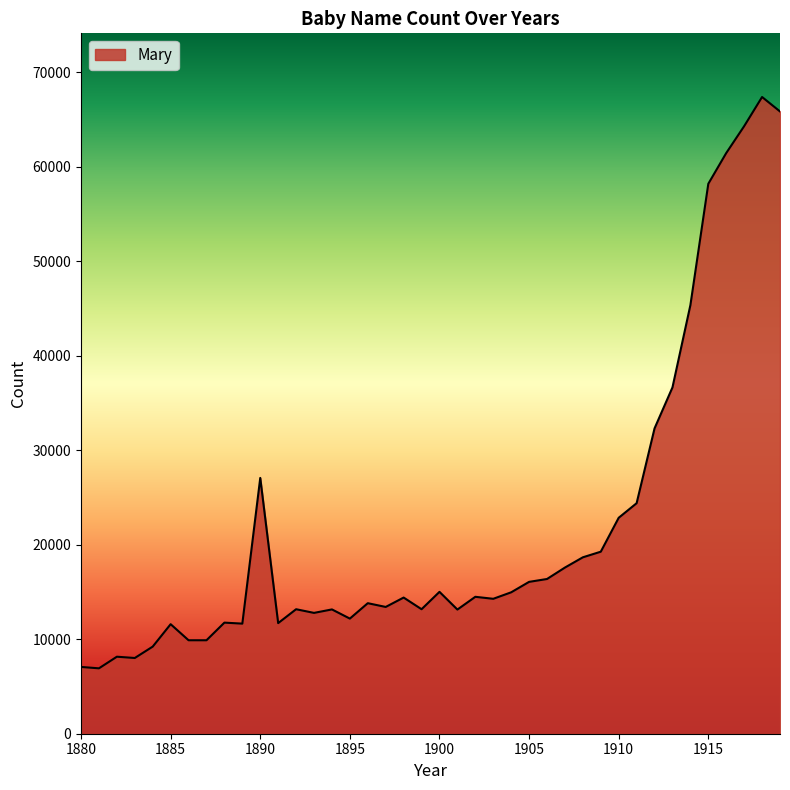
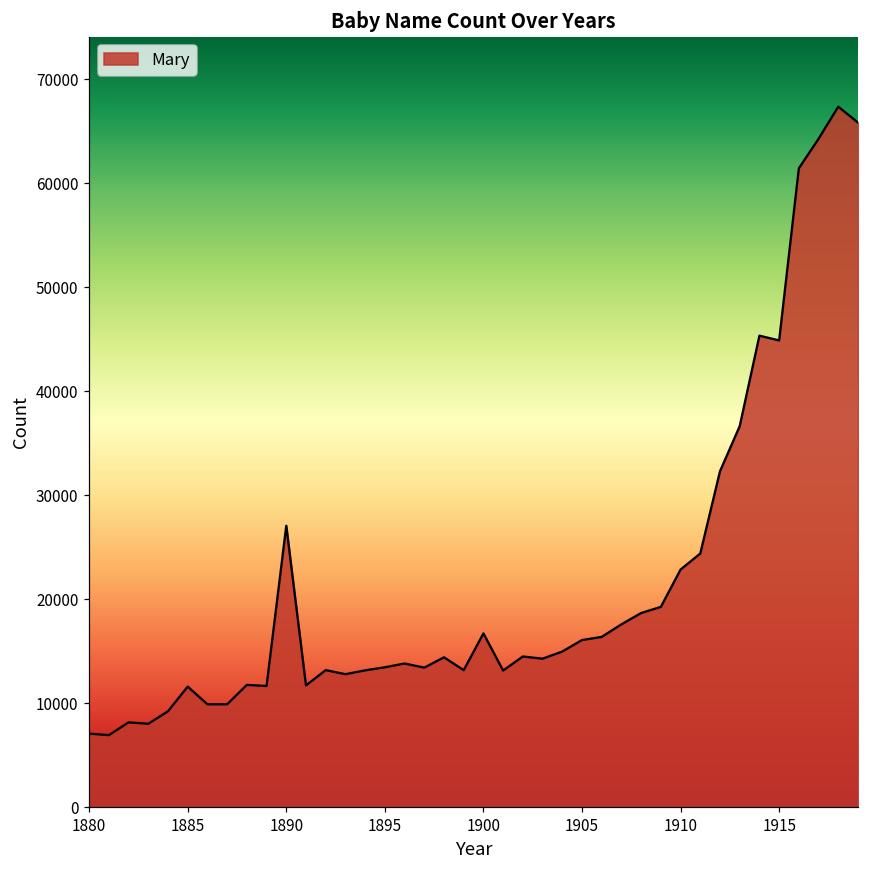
  {
    "1880": 7000,
    "1885": 12000,
    "1890": 27000,
-   "1895": 12000,
-   "1900": 15000,
+   "1895": 13000,
+   "1900": 17000,
    "1905": 16000,
    "1910": 23000,
-   "1915": 58000
+   "1915": 45000
  }
